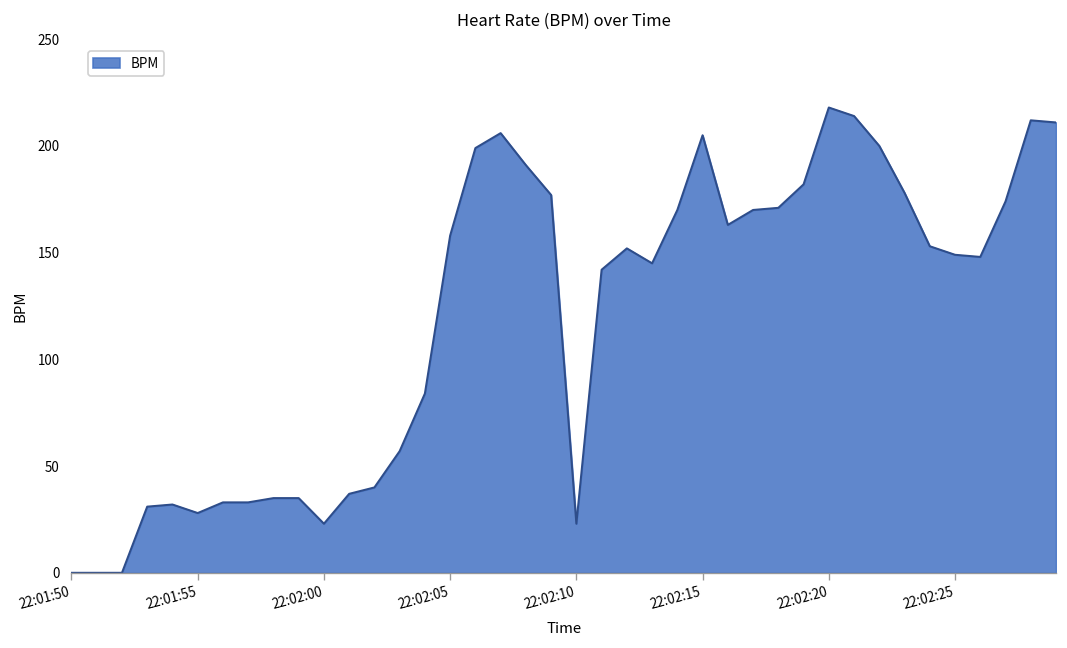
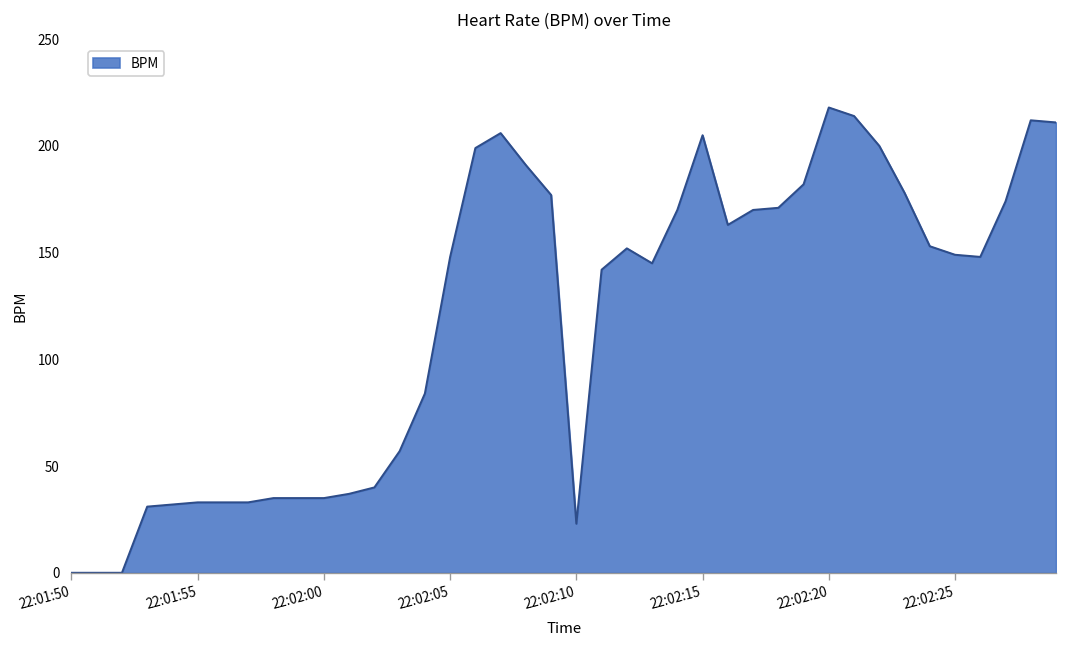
  {
    "22:01:50": 0,
-   "22:01:55": 28,
-   "22:02:00": 23,
-   "22:02:05": 158,
+   "22:01:55": 33,
+   "22:02:00": 35,
+   "22:02:05": 148,
    "22:02:10": 23,
    "22:02:15": 205,
    "22:02:20": 218,
    "22:02:25": 149
  }
